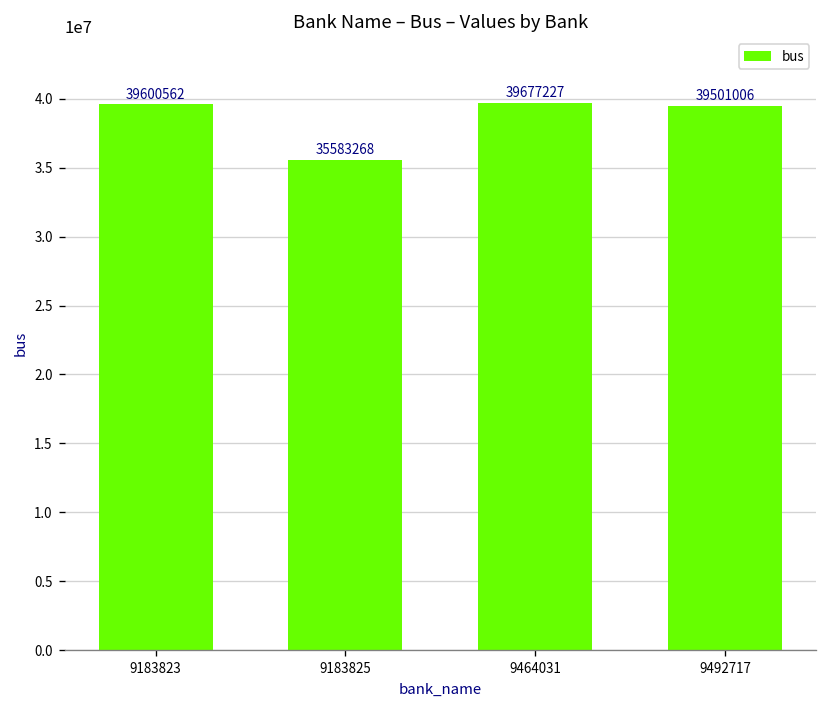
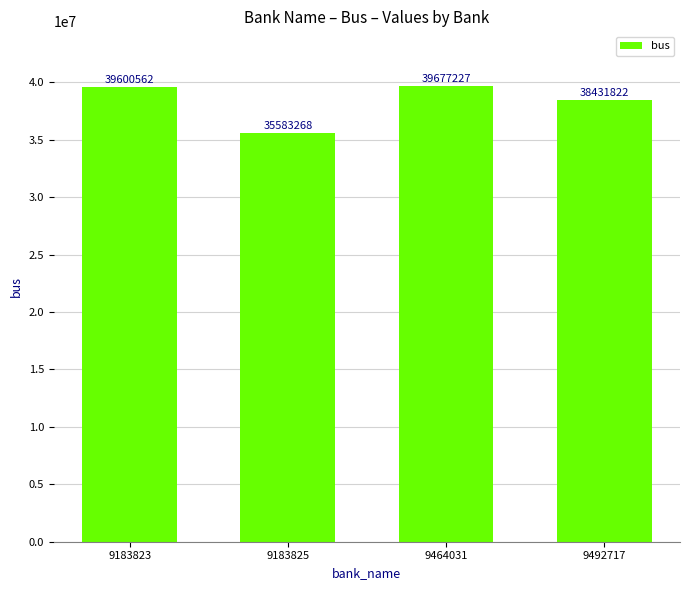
  {
    "9183823": 39600562,
    "9183825": 35583268,
    "9464031": 39677227,
-   "9492717": 39501006
+   "9492717": 38431822
  }
